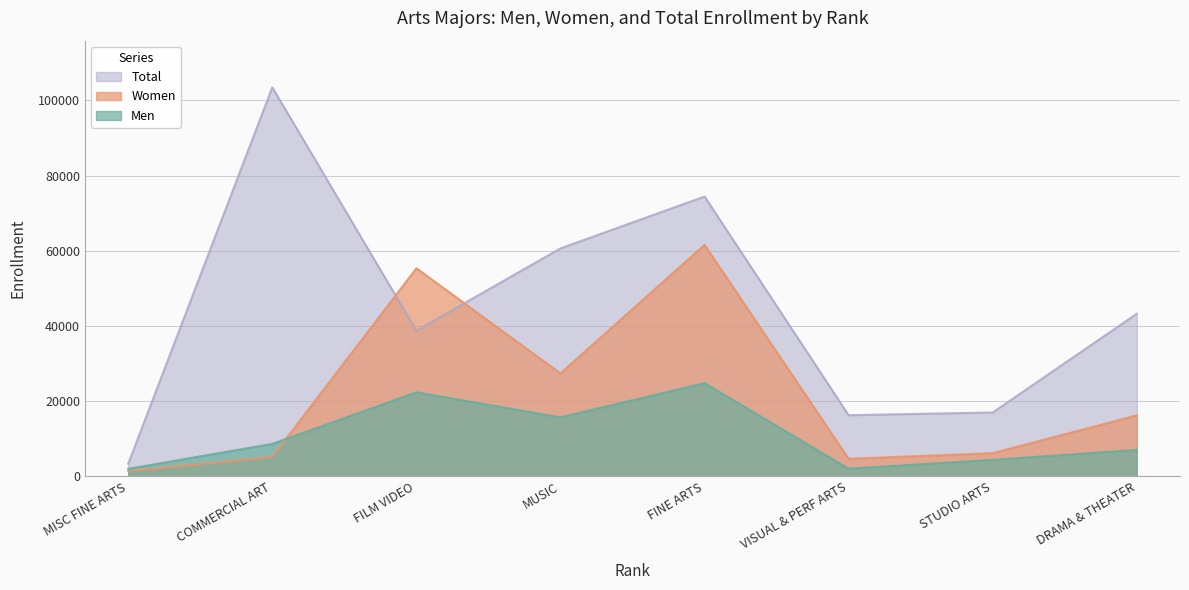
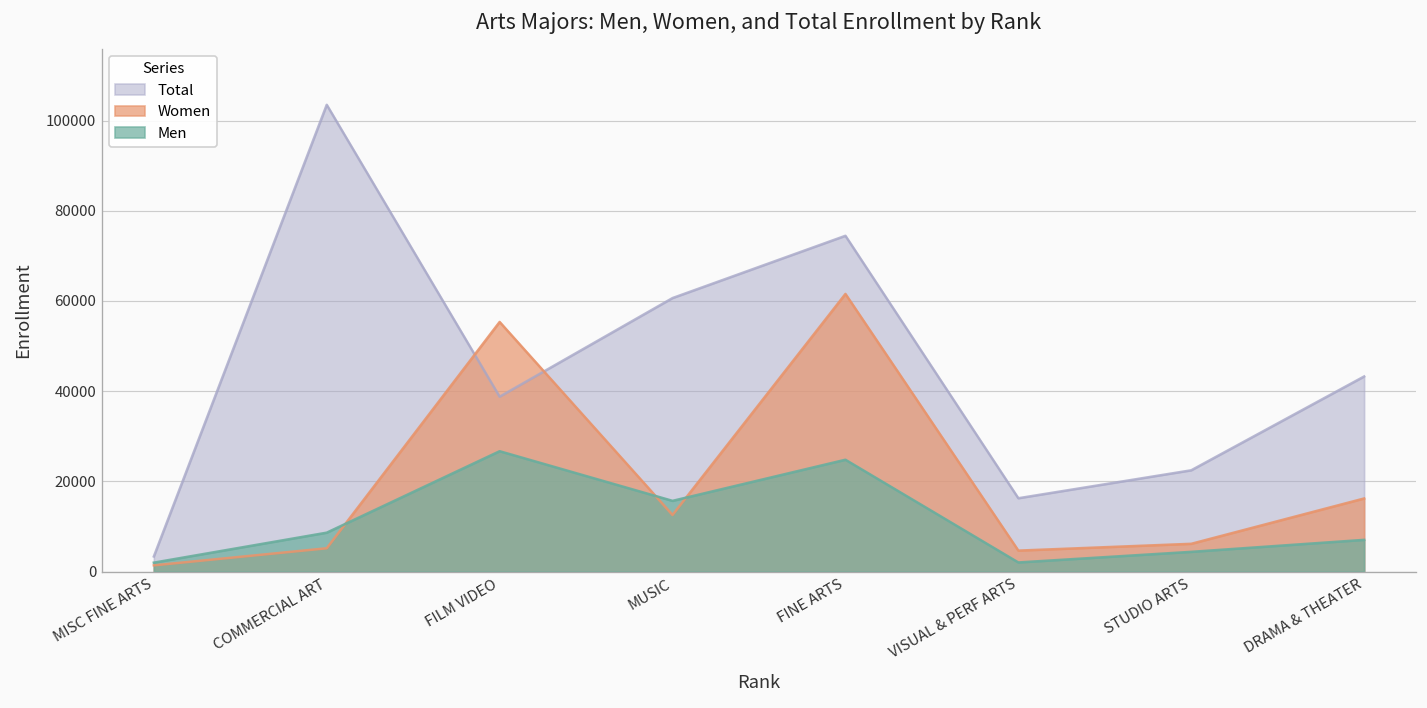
  {
    "Total": {
      "MISC FINE ARTS": 3000,
      "COMMERCIAL ART": 103000,
      "FILM VIDEO": 39000,
      "MUSIC": 61000,
      "FINE ARTS": 74000,
      "VISUAL & PERF ARTS": 16000,
-     "STUDIO ARTS": 17000,
+     "STUDIO ARTS": 22000,
      "DRAMA & THEATER": 43000
    },
    "Women": {
      "COMMERCIAL ART": 5000,
      "FILM VIDEO": 55000,
-     "MUSIC": 27000,
+     "MUSIC": 13000,
      "FINE ARTS": 62000,
      "VISUAL & PERF ARTS": 5000,
      "STUDIO ARTS": 6000,
      "DRAMA & THEATER": 16000
    },
    "Men": {
      "COMMERCIAL ART": 9000,
-     "FILM VIDEO": 22000,
+     "FILM VIDEO": 27000,
      "MUSIC": 16000,
      "FINE ARTS": 25000,
      "VISUAL & PERF ARTS": 2000,
      "STUDIO ARTS": 4000,
      "DRAMA & THEATER": 7000
    }
  }
